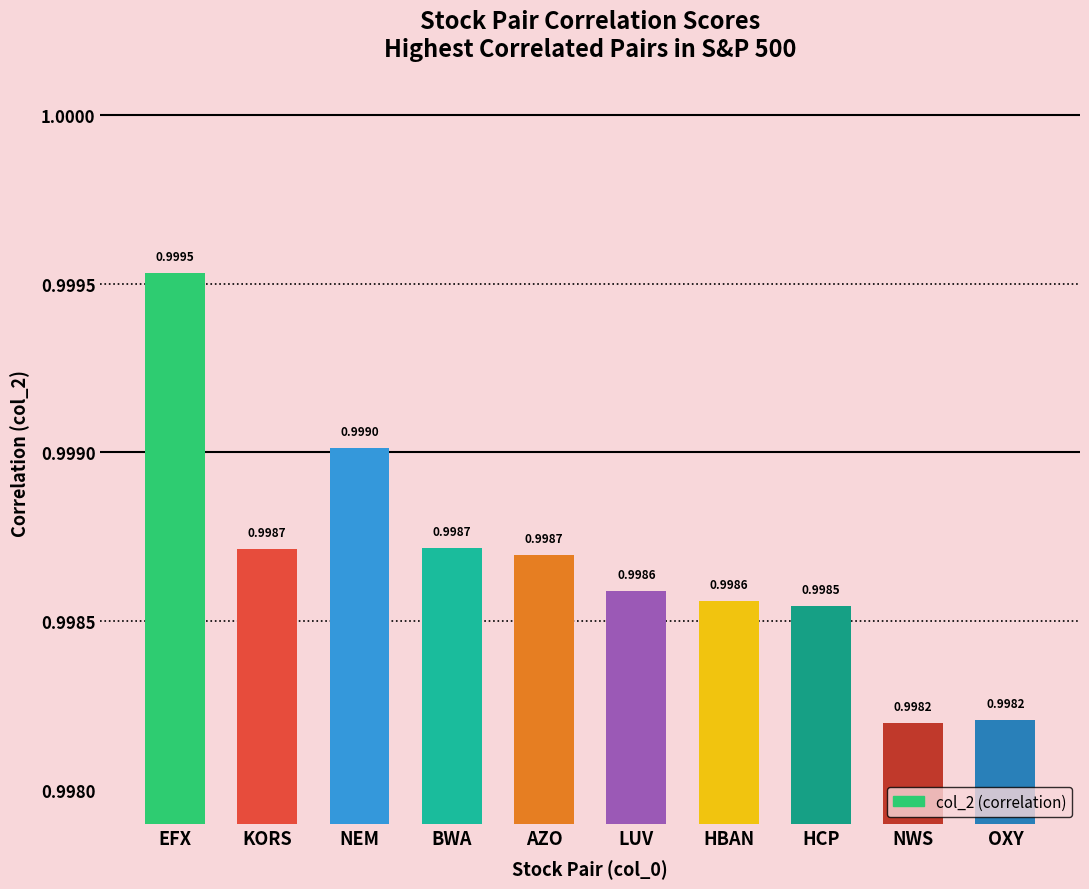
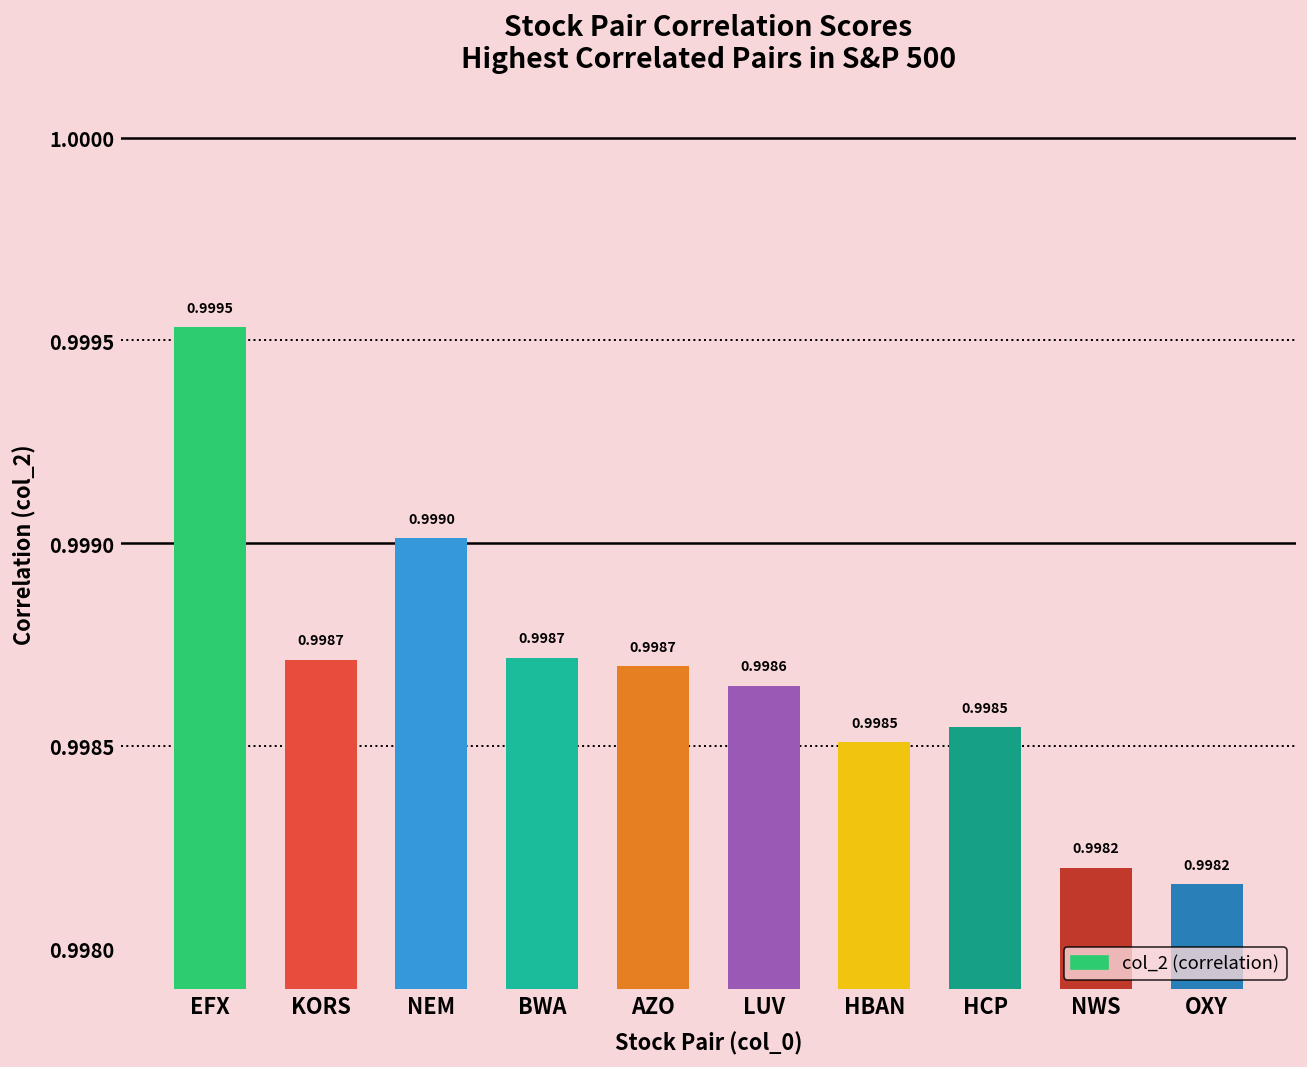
  {
    "EFX": 0.9995,
    "KORS": 0.9987,
    "NEM": 0.9990,
    "BWA": 0.9987,
    "AZO": 0.9987,
-   "LUV": 0.99859,
-   "HBAN": 0.9986,
+   "LUV": 0.99865,
+   "HBAN": 0.9985,
    "HCP": 0.9985,
    "NWS": 0.9982,
-   "OXY": 0.99821
+   "OXY": 0.99816
  }
